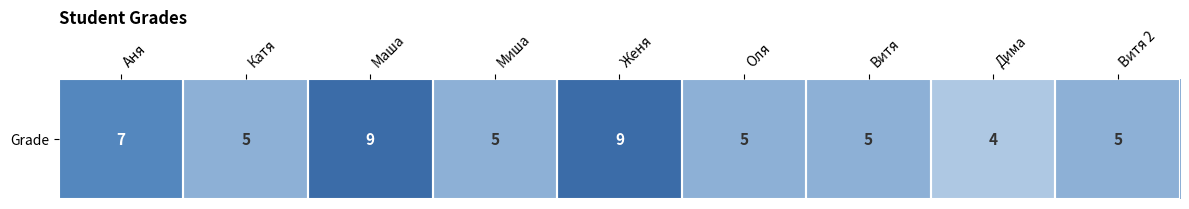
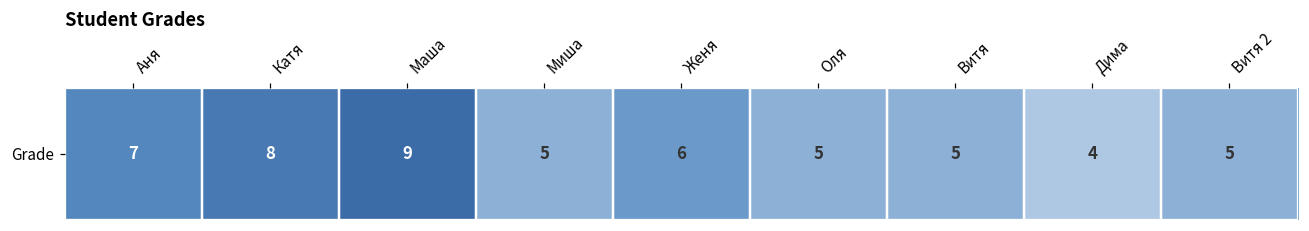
  {
    "Grade": {
      "Аня": 7,
-     "Катя": 5,
+     "Катя": 8,
      "Маша": 9,
      "Миша": 5,
-     "Женя": 9,
+     "Женя": 6,
      "Оля": 5,
      "Витя": 5,
      "Дима": 4,
      "Витя 2": 5
    }
  }
